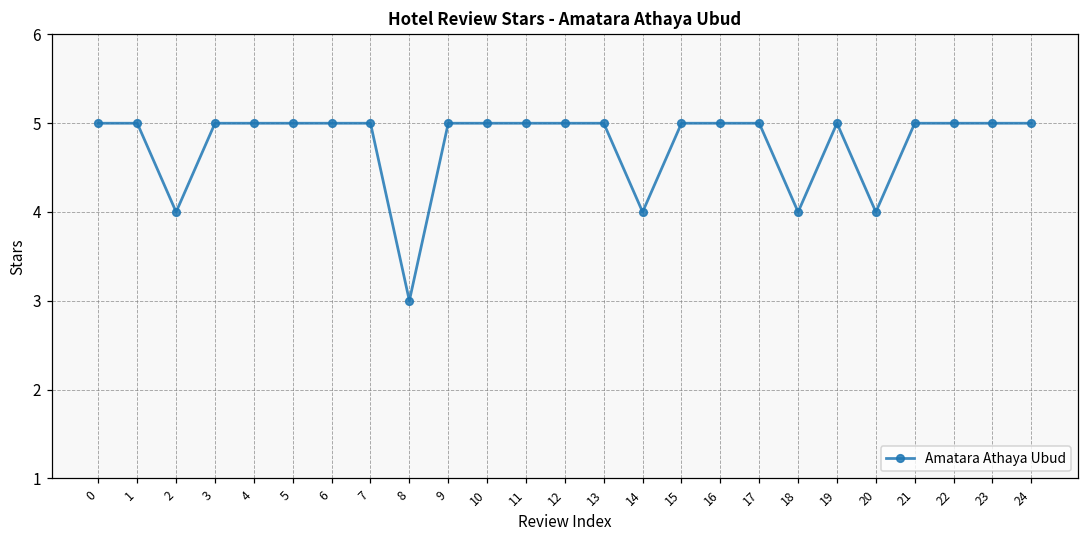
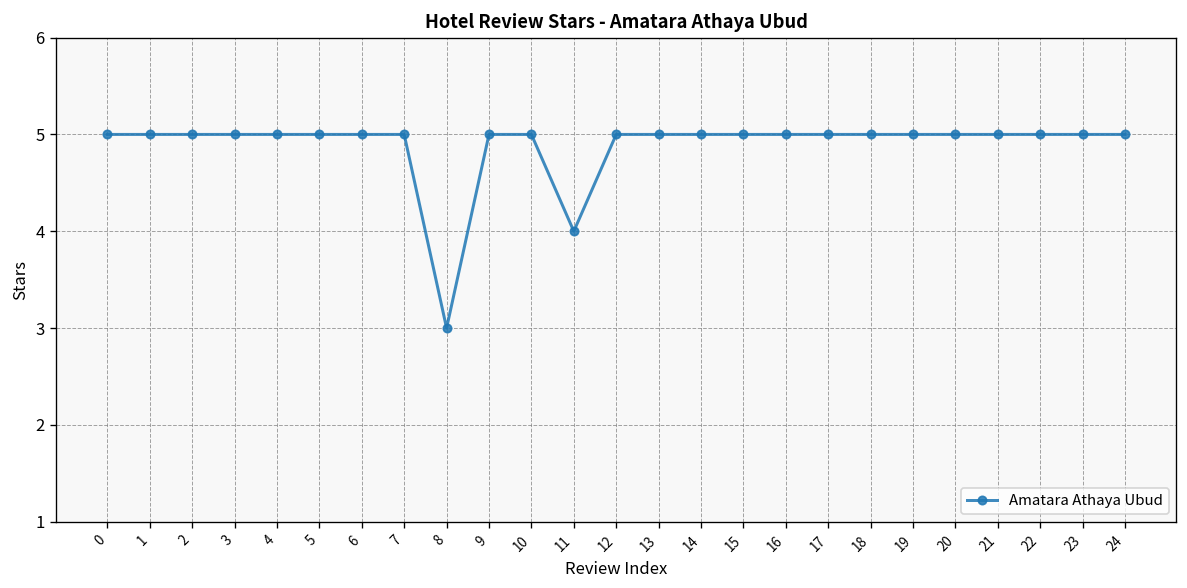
  {
    "0": 5,
    "1": 5,
-   "2": 4,
+   "2": 5,
    "3": 5,
    "4": 5,
    "5": 5,
    "6": 5,
    "7": 5,
    "8": 3,
    "9": 5,
    "10": 5,
-   "11": 5,
+   "11": 4,
    "12": 5,
    "13": 5,
-   "14": 4,
+   "14": 5,
    "15": 5,
    "16": 5,
    "17": 5,
-   "18": 4,
+   "18": 5,
    "19": 5,
-   "20": 4,
+   "20": 5,
    "21": 5,
    "22": 5,
    "23": 5,
    "24": 5
  }
